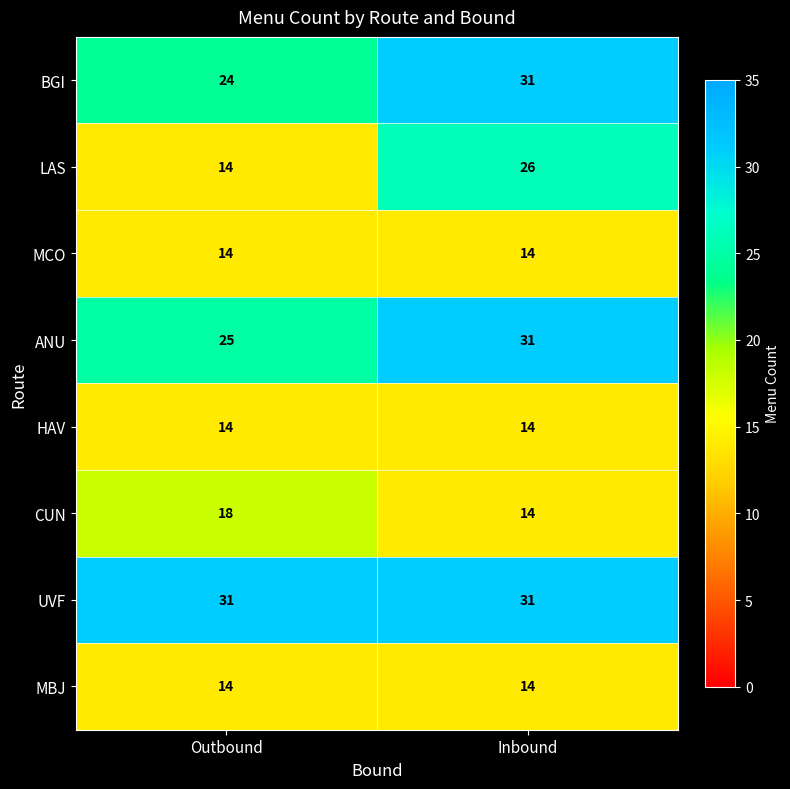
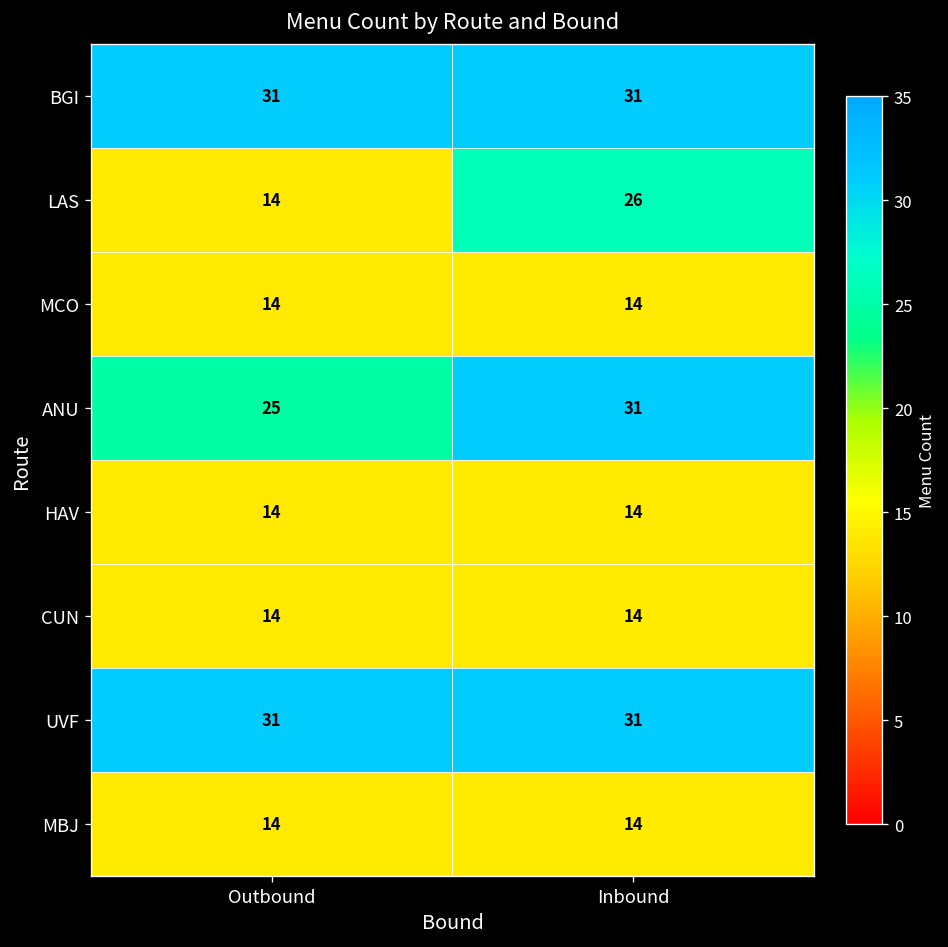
  {
    "BGI": {
-     "Outbound": 24,
+     "Outbound": 31,
      "Inbound": 31
    },
    "LAS": {
      "Outbound": 14,
      "Inbound": 26
    },
    "MCO": {
      "Outbound": 14,
      "Inbound": 14
    },
    "ANU": {
      "Outbound": 25,
      "Inbound": 31
    },
    "HAV": {
      "Outbound": 14,
      "Inbound": 14
    },
    "CUN": {
-     "Outbound": 18,
+     "Outbound": 14,
      "Inbound": 14
    },
    "UVF": {
      "Outbound": 31,
      "Inbound": 31
    },
    "MBJ": {
      "Outbound": 14,
      "Inbound": 14
    }
  }
